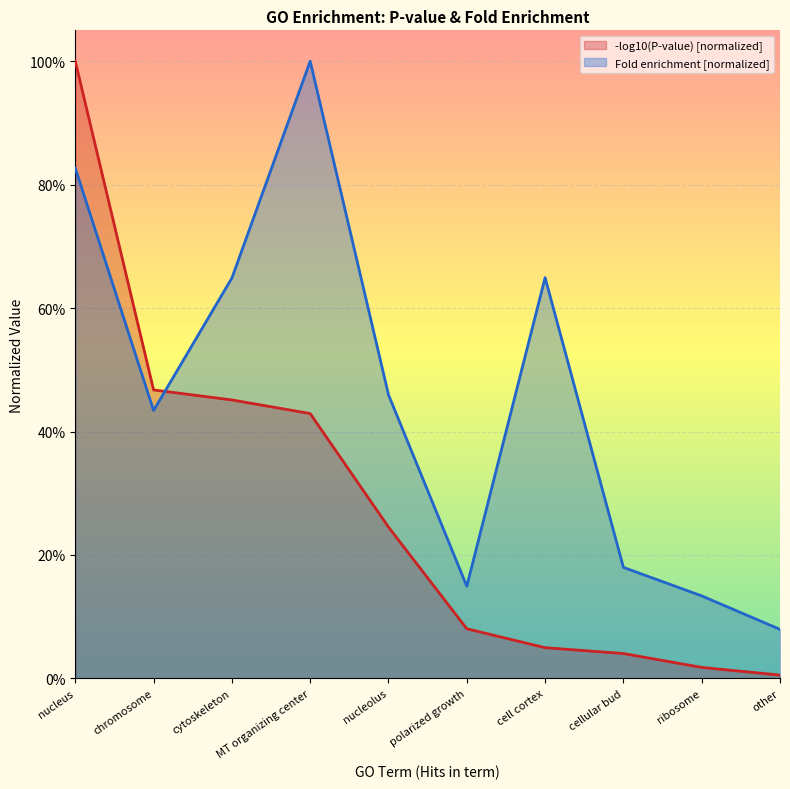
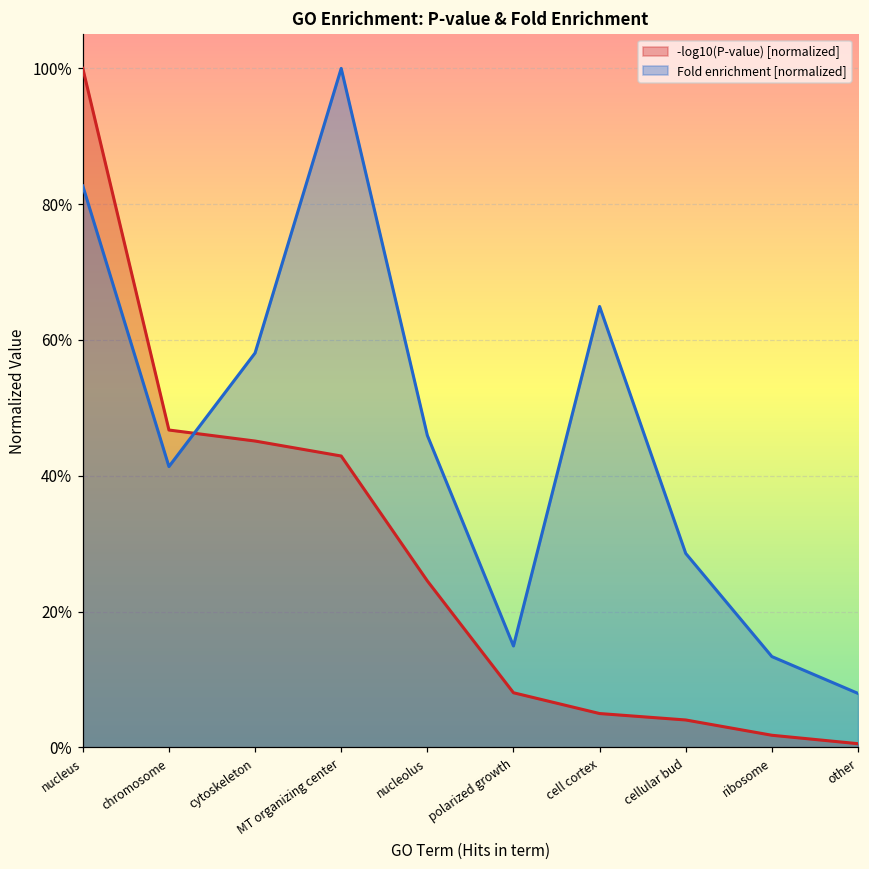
  {
    "-log10(P-value) [normalized]": {
      "nucleus": "100%",
      "chromosome": "47%",
      "cytoskeleton": "45%",
      "MT organizing center": "43%",
      "nucleolus": "25%",
      "polarized growth": "8%",
      "cell cortex": "5%",
      "cellular bud": "4%",
      "ribosome": "2%",
      "other": "1%"
    },
    "Fold enrichment [normalized]": {
      "nucleus": "83%",
-     "chromosome": "43%",
-     "cytoskeleton": "65%",
+     "chromosome": "41%",
+     "cytoskeleton": "58%",
      "MT organizing center": "100%",
      "nucleolus": "46%",
      "polarized growth": "15%",
      "cell cortex": "65%",
-     "cellular bud": "18%",
+     "cellular bud": "29%",
      "ribosome": "13%",
      "other": "8%"
    }
  }
